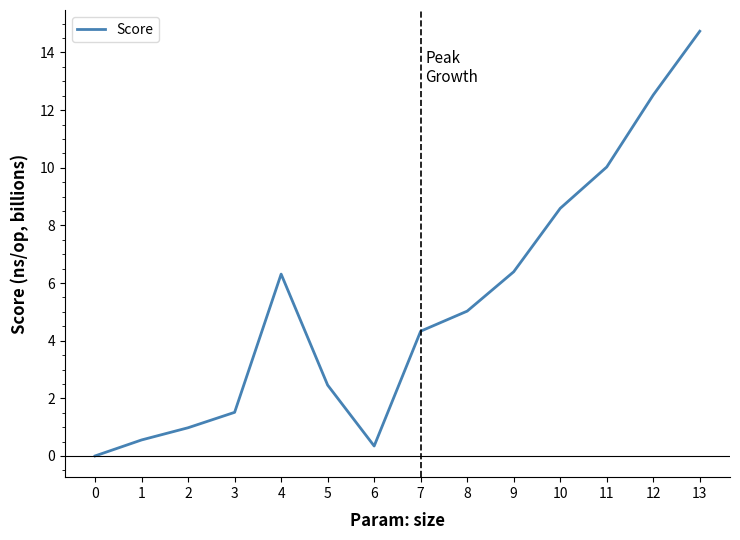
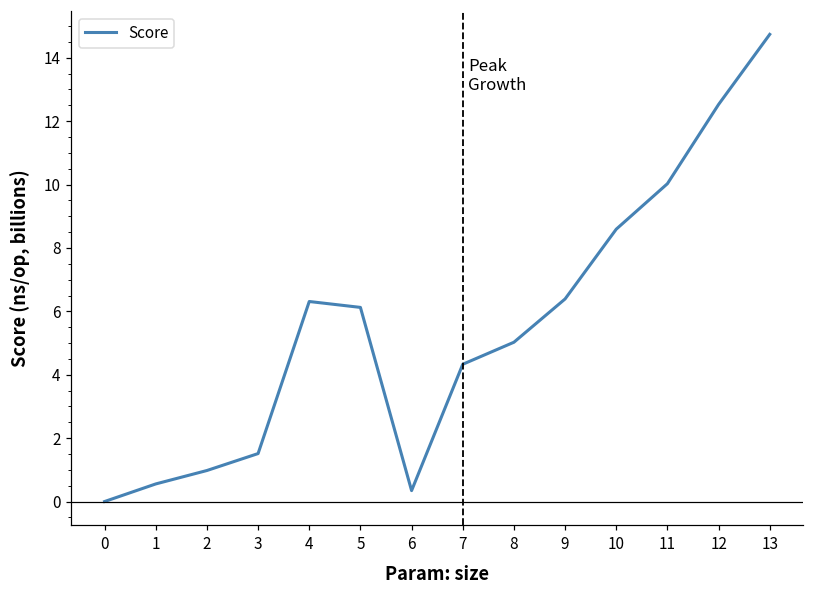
  {
    "0": 0.0,
    "1": 0.6,
    "2": 1.0,
    "3": 1.5,
    "4": 6.3,
-   "5": 2.5,
+   "5": 6.1,
    "6": 0.3,
    "7": 4.3,
    "8": 5.0,
    "9": 6.4,
    "10": 8.6,
    "11": 10.0,
    "12": 12.5,
    "13": 14.7
  }
